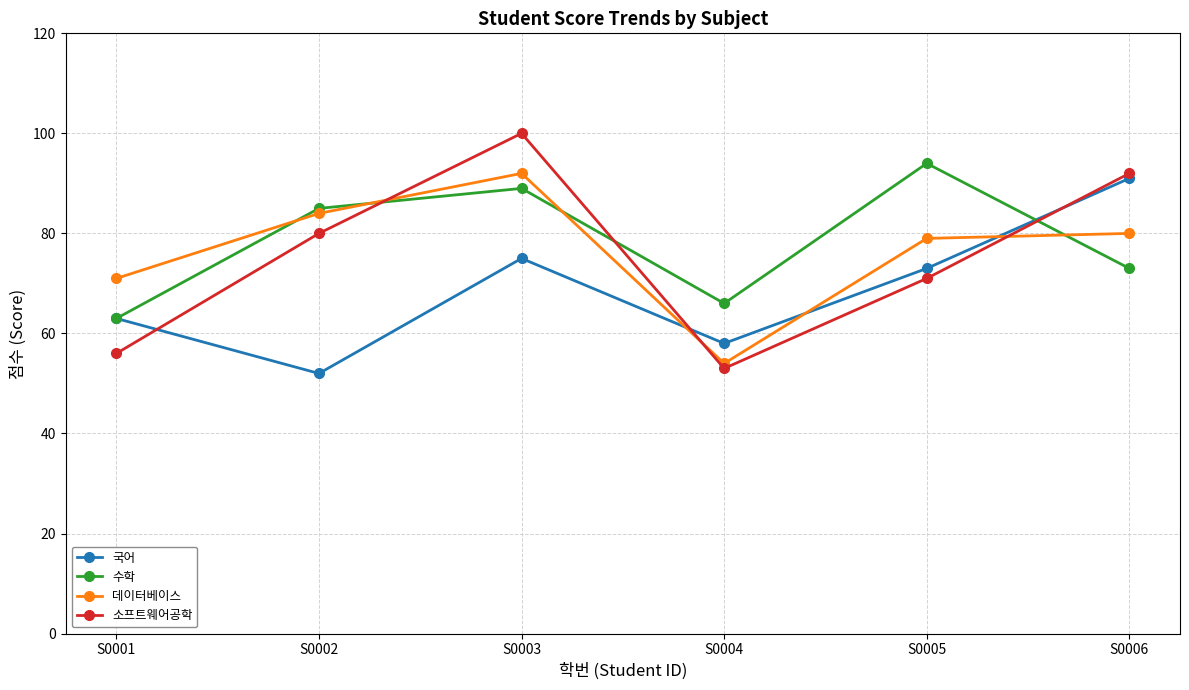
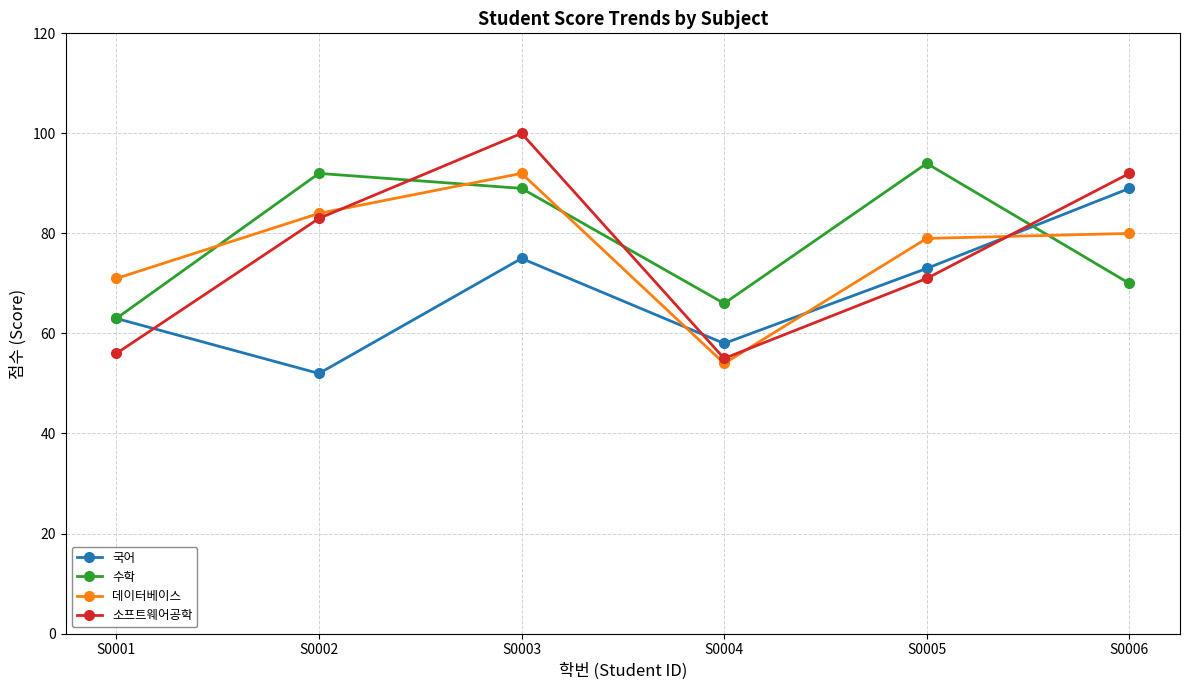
  {
    "국어": {
      "S0002": 52,
      "S0003": 75,
      "S0004": 58,
      "S0005": 73,
-     "S0006": 91
+     "S0006": 89
    },
    "수학": {
-     "S0002": 85,
+     "S0002": 92,
      "S0003": 89,
      "S0004": 66,
      "S0005": 94,
-     "S0006": 73
+     "S0006": 70
    },
    "데이터베이스": {
      "S0001": 71,
      "S0002": 84,
      "S0003": 92,
      "S0004": 54,
      "S0005": 79,
      "S0006": 80
    },
    "소프트웨어공학": {
      "S0001": 56,
-     "S0002": 80,
+     "S0002": 83,
      "S0003": 100,
-     "S0004": 53,
+     "S0004": 55,
      "S0005": 71,
      "S0006": 92
    }
  }
